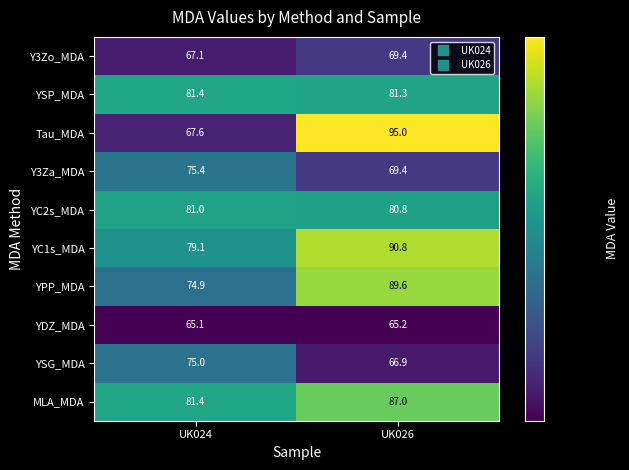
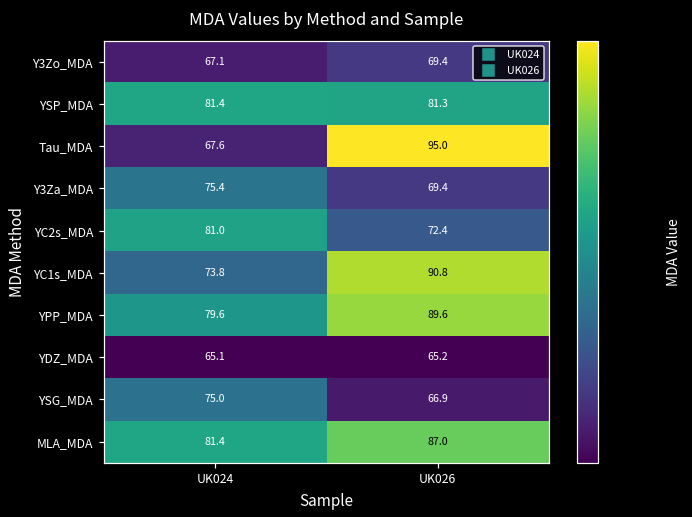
  {
    "Y3Zo_MDA": {
      "UK024": 67.1,
      "UK026": 69.4
    },
    "YSP_MDA": {
      "UK024": 81.4,
      "UK026": 81.3
    },
    "Tau_MDA": {
      "UK024": 67.6,
      "UK026": 95.0
    },
    "Y3Za_MDA": {
      "UK024": 75.4,
      "UK026": 69.4
    },
    "YC2s_MDA": {
      "UK024": 81.0,
-     "UK026": 80.8
+     "UK026": 72.4
    },
    "YC1s_MDA": {
-     "UK024": 79.1,
+     "UK024": 73.8,
      "UK026": 90.8
    },
    "YPP_MDA": {
-     "UK024": 74.9,
+     "UK024": 79.6,
      "UK026": 89.6
    },
    "YDZ_MDA": {
      "UK024": 65.1,
      "UK026": 65.2
    },
    "YSG_MDA": {
      "UK024": 75.0,
      "UK026": 66.9
    },
    "MLA_MDA": {
      "UK024": 81.4,
      "UK026": 87.0
    }
  }
